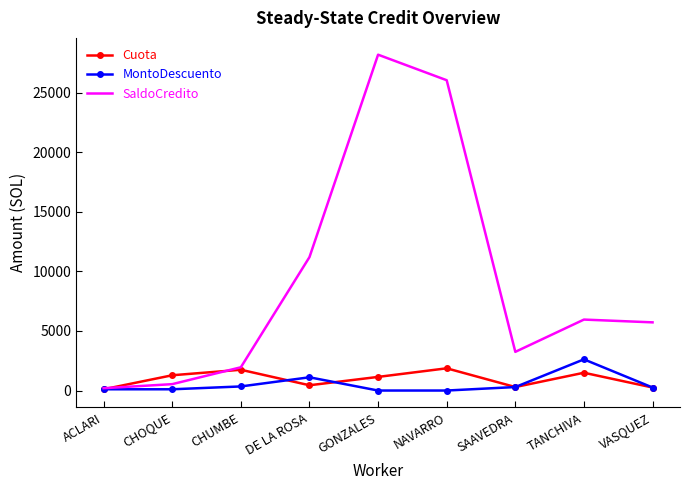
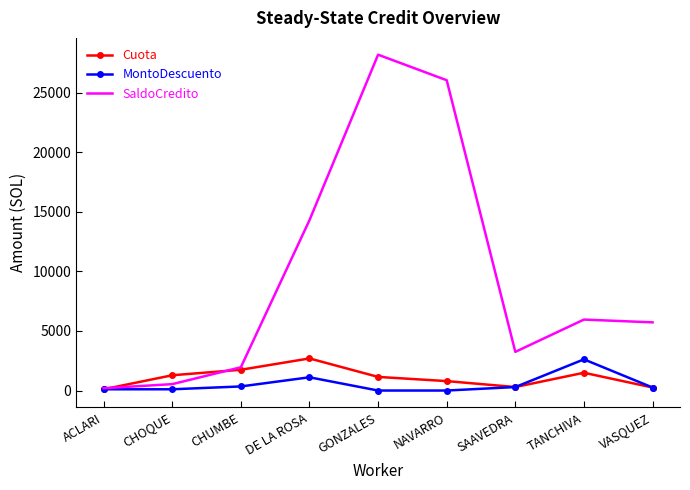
  {
    "Cuota": {
      "CHOQUE": 1300,
-     "DE LA ROSA": 400,
+     "DE LA ROSA": 2700,
      "GONZALES": 1100,
-     "NAVARRO": 1900,
+     "NAVARRO": 800,
      "TANCHIVA": 1500
    },
    "MontoDescuento": {
      "CHOQUE": 100,
      "CHUMBE": 300,
      "DE LA ROSA": 1100,
      "GONZALES": 0,
      "NAVARRO": 0,
      "TANCHIVA": 2600
    },
    "SaldoCredito": {
      "CHOQUE": 500,
-     "DE LA ROSA": 11200,
+     "DE LA ROSA": 14300,
      "GONZALES": 28200,
      "NAVARRO": 26100,
      "SAAVEDRA": 3200,
      "TANCHIVA": 6000,
      "VASQUEZ": 5700
    }
  }
